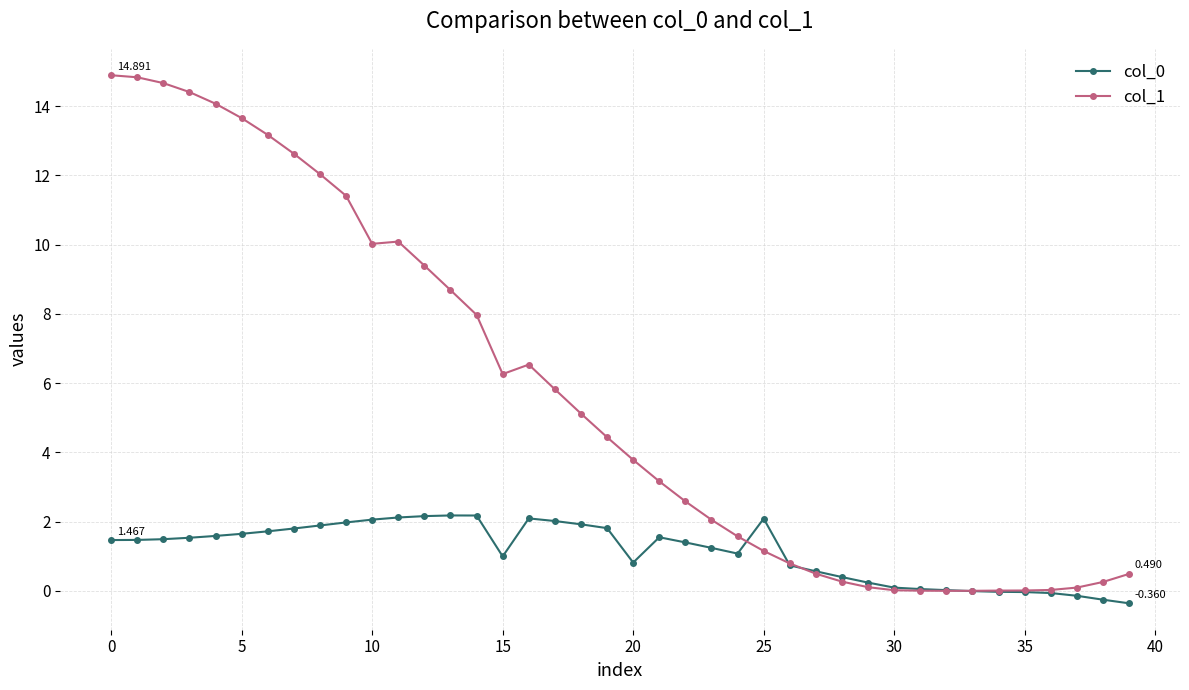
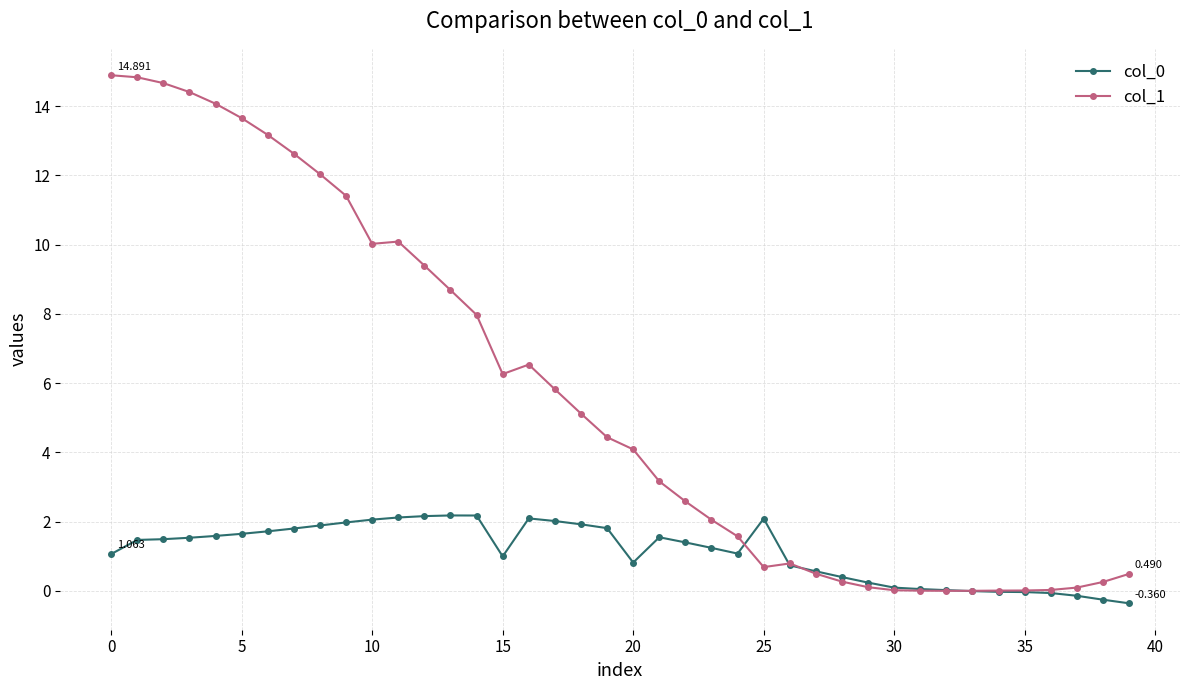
  {
    "col_0": {
-     "0": 1.467
+     "0": 1.063
    },
    "col_1": {
      "5": 13.7,
      "10": 10.0,
      "15": 6.3,
-     "20": 3.8,
-     "25": 1.2,
+     "20": 4.1,
+     "25": 0.7,
      "30": 0.0
    }
  }
